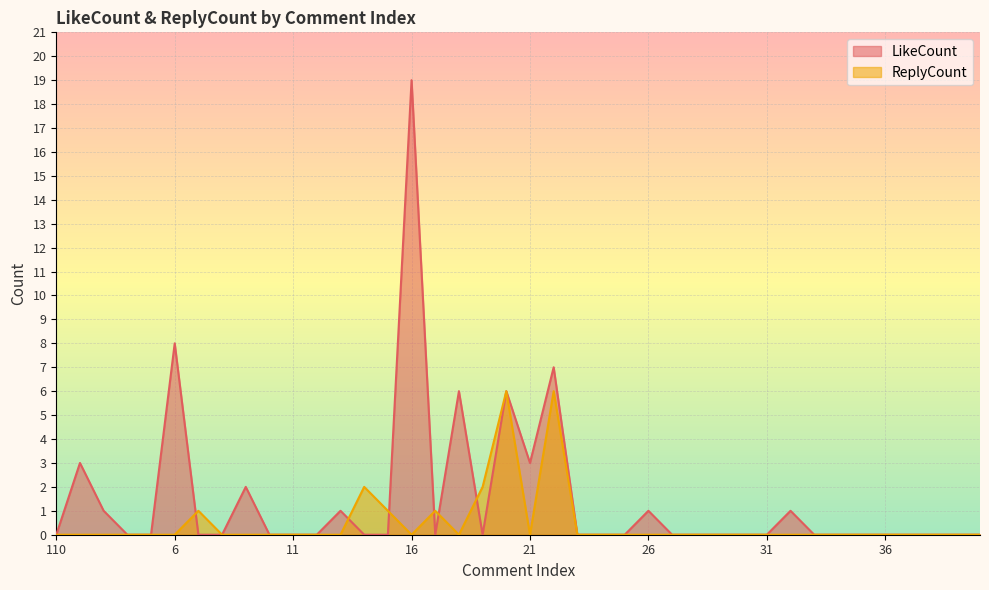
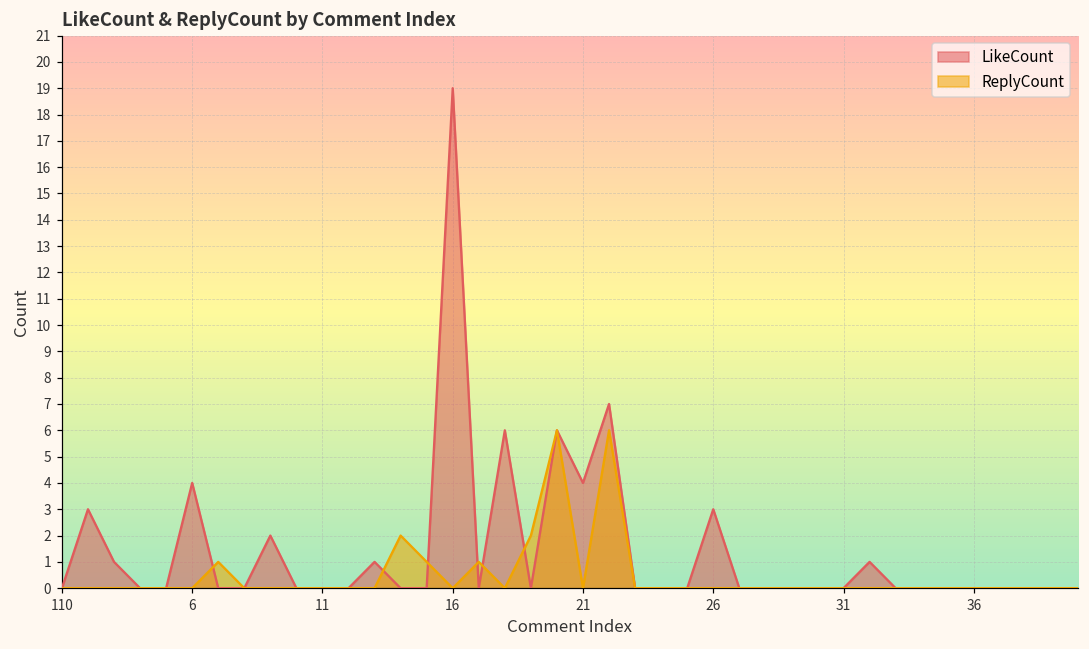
  {
    "LikeCount": {
-     "6": 8,
+     "6": 4,
      "16": 19,
-     "21": 3,
-     "26": 1
+     "21": 4,
+     "26": 3
    },
    "ReplyCount": {
      "6": 0,
      "16": 0,
      "21": 0,
      "26": 0
    }
  }
